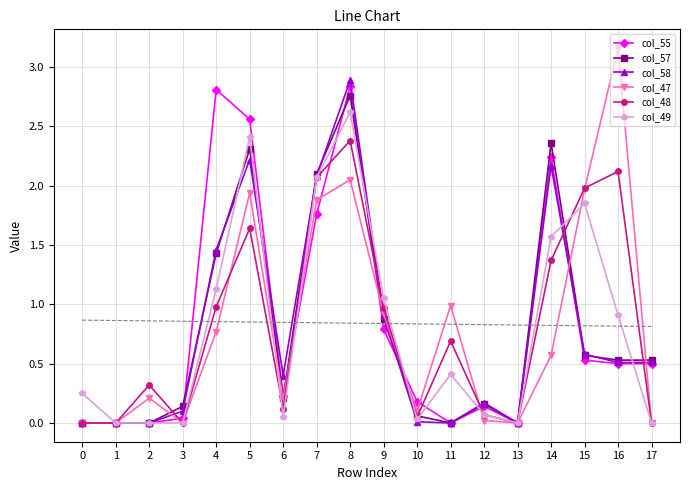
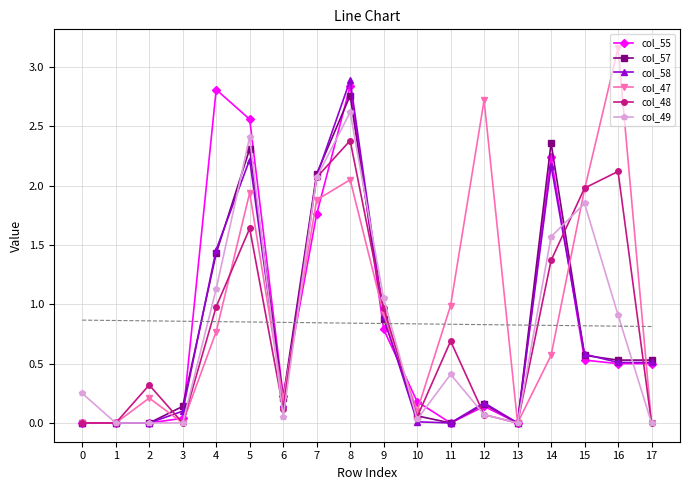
  {
    "col_55": {
      "3": 0.04,
      "4": 2.81,
      "5": 2.56,
      "7": 1.76,
      "8": 2.84,
      "9": 0.79,
      "10": 0.18,
      "14": 2.24,
      "15": 0.53
    },
    "col_57": {
      "3": 0.14,
      "4": 1.43,
      "5": 2.31,
      "8": 2.76,
      "14": 2.36
    },
    "col_58": {
      "3": 0.10,
      "4": 1.46,
      "5": 2.22,
-     "6": 0.40,
+     "6": 0.16,
      "8": 2.89,
      "14": 2.17
    },
    "col_47": {
      "2": 0.21,
      "4": 0.77,
      "5": 1.94,
      "7": 1.88,
      "8": 2.05,
      "10": 0.10,
      "11": 0.99,
-     "12": 0.02,
+     "12": 2.72,
      "14": 0.57
    },
    "col_48": {
      "2": 0.32,
      "4": 0.98,
      "5": 1.64,
      "6": 0.12,
      "8": 2.38,
      "9": 0.97,
      "11": 0.69,
      "14": 1.37,
      "16": 2.12
    },
    "col_49": {
      "0": 0.25,
      "4": 1.13,
      "5": 2.41,
      "6": 0.05,
      "8": 2.62,
      "9": 1.05,
      "11": 0.41,
      "14": 1.57,
      "15": 1.85,
      "16": 0.91
    }
  }
